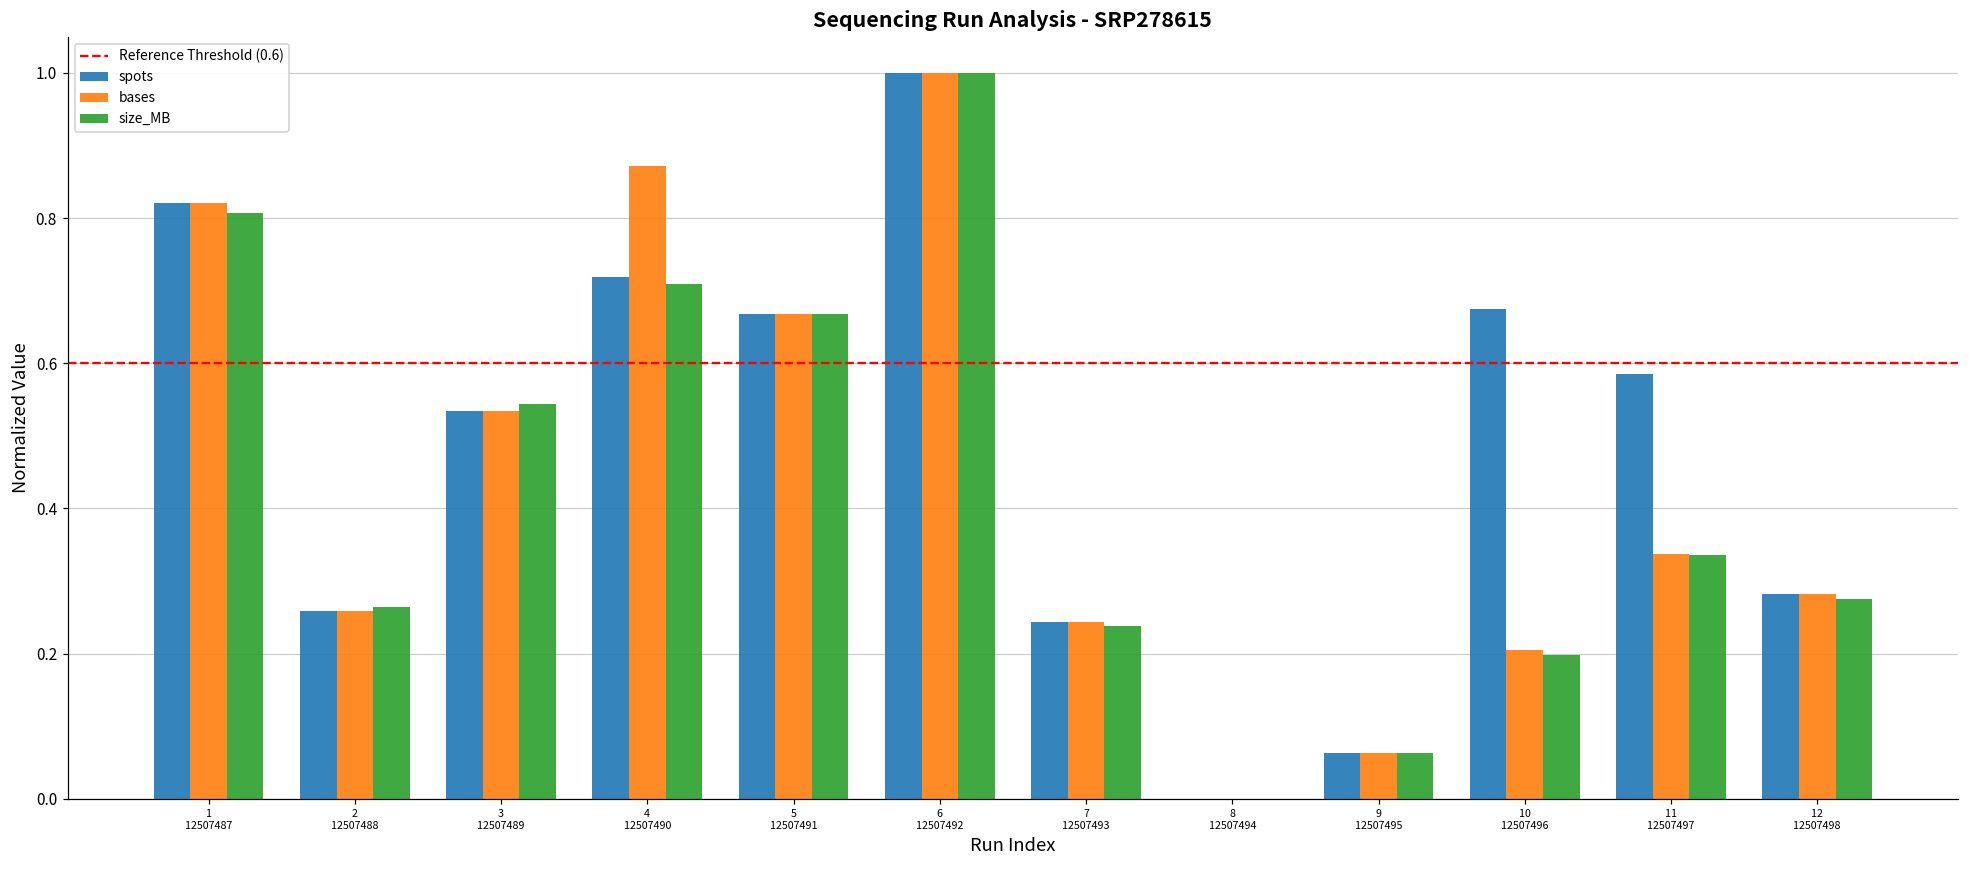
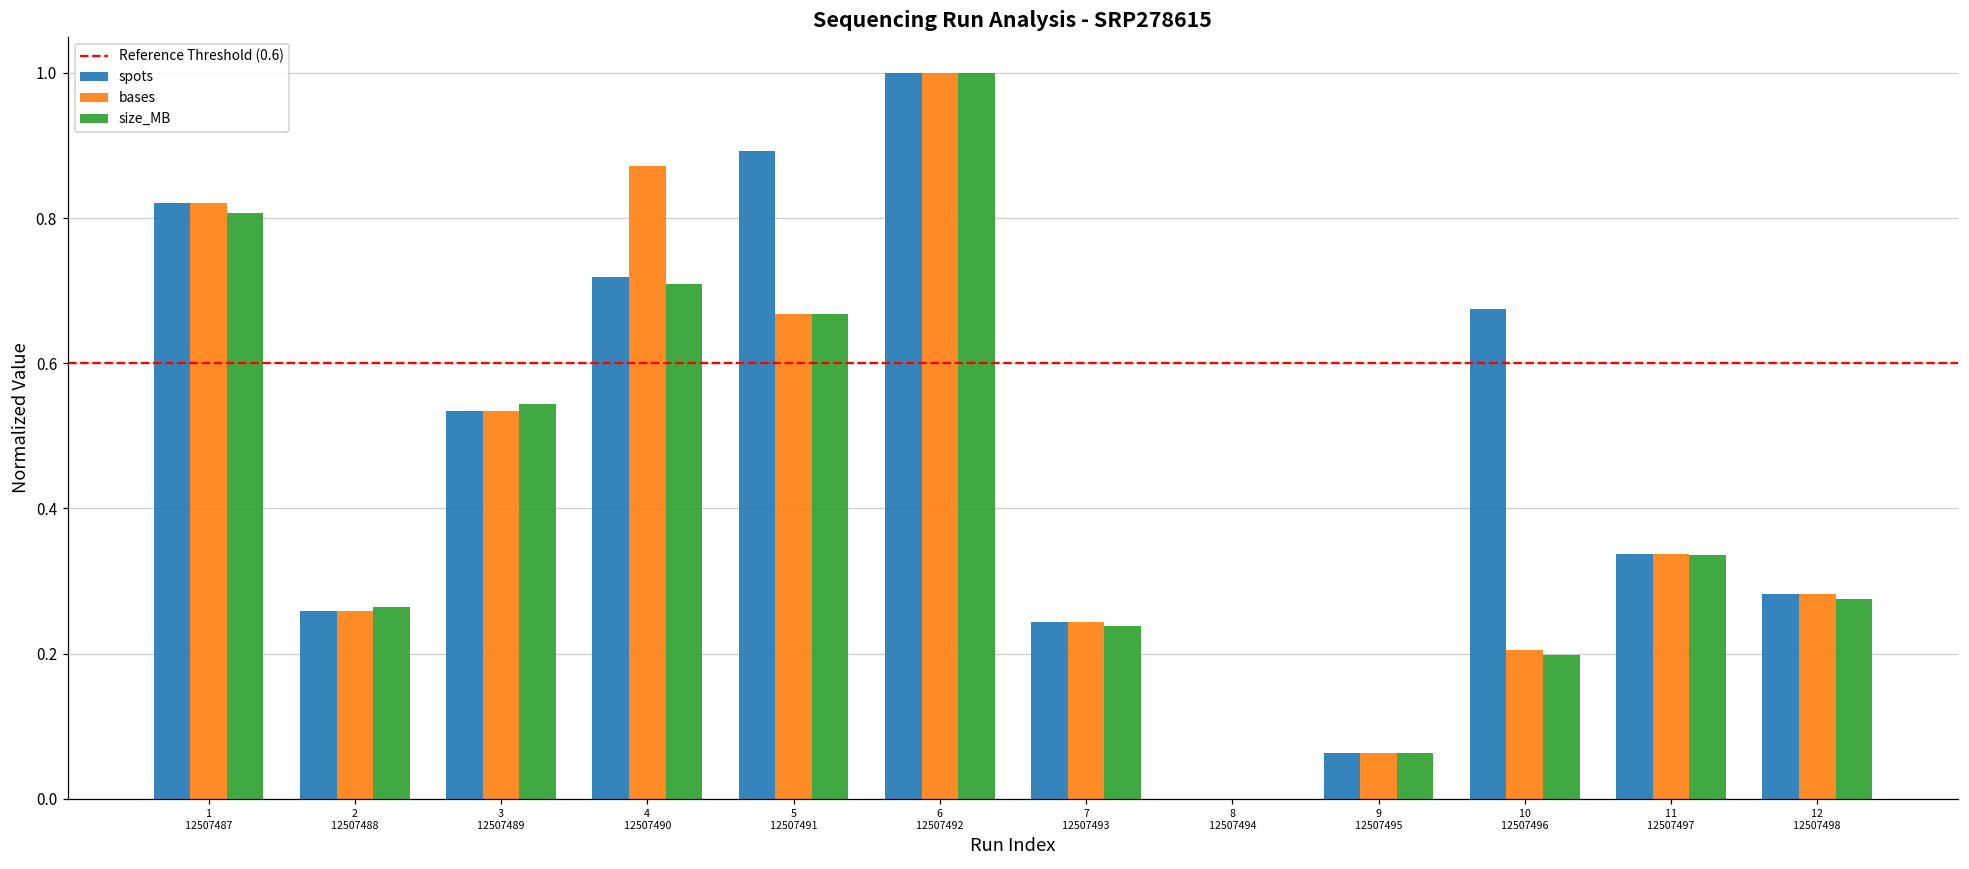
  {
    "spots": {
      "1 12507487": 0.82,
      "2 12507488": 0.26,
      "3 12507489": 0.53,
      "4 12507490": 0.72,
-     "5 12507491": 0.67,
+     "5 12507491": 0.89,
      "6 12507492": 1.00,
      "7 12507493": 0.24,
      "8 12507494": 0.00,
      "9 12507495": 0.06,
      "10 12507496": 0.67,
-     "11 12507497": 0.58,
+     "11 12507497": 0.34,
      "12 12507498": 0.28
    },
    "bases": {
      "1 12507487": 0.82,
      "2 12507488": 0.26,
      "3 12507489": 0.53,
      "4 12507490": 0.87,
      "5 12507491": 0.67,
      "6 12507492": 1.00,
      "7 12507493": 0.24,
      "8 12507494": 0.00,
      "9 12507495": 0.06,
      "10 12507496": 0.20,
      "11 12507497": 0.34,
      "12 12507498": 0.28
    },
    "size_MB": {
      "1 12507487": 0.81,
      "2 12507488": 0.26,
      "3 12507489": 0.54,
      "4 12507490": 0.71,
      "5 12507491": 0.67,
      "6 12507492": 1.00,
      "7 12507493": 0.24,
      "8 12507494": 0.00,
      "9 12507495": 0.06,
      "10 12507496": 0.20,
      "11 12507497": 0.34,
      "12 12507498": 0.28
    }
  }
